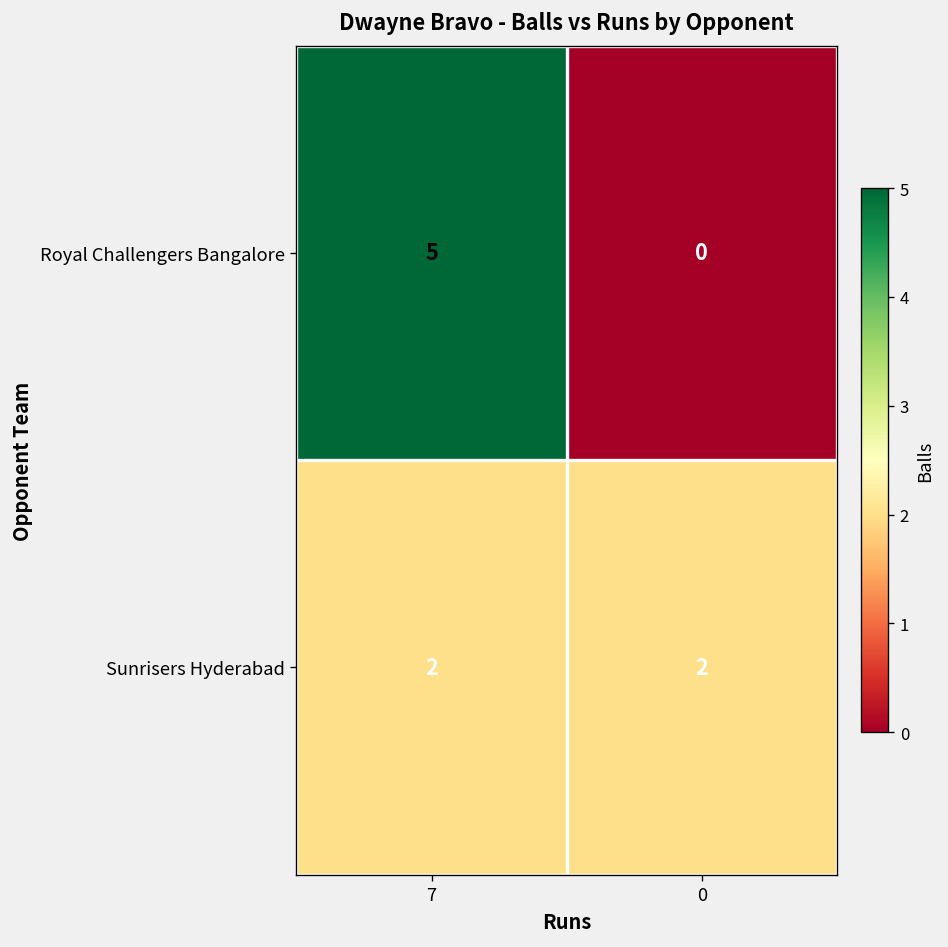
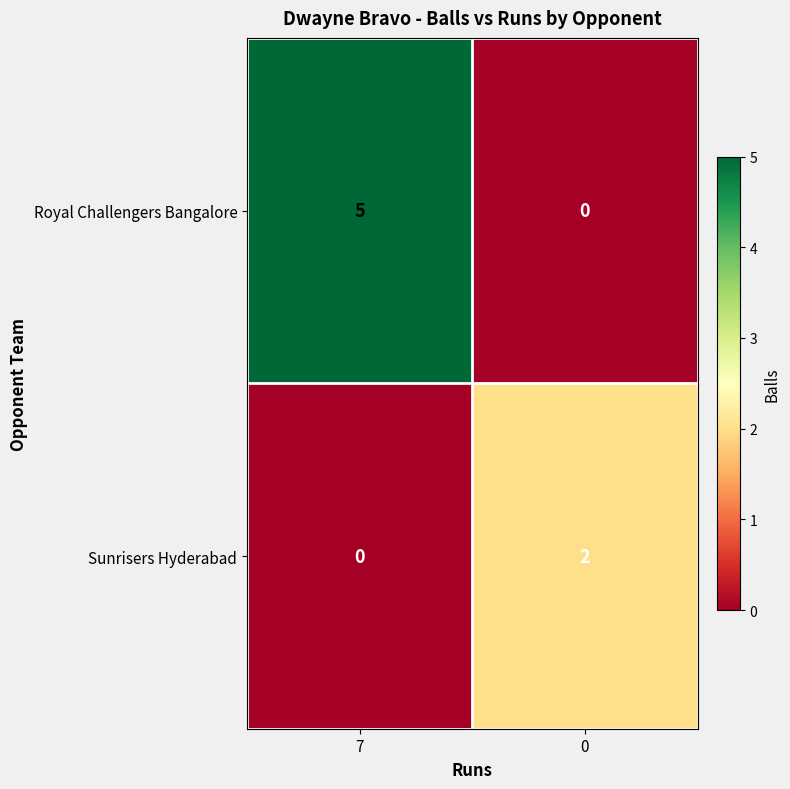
  {
    "Royal Challengers Bangalore": {
      "7": 5,
      "0": 0
    },
    "Sunrisers Hyderabad": {
-     "7": 2,
+     "7": 0,
      "0": 2
    }
  }
